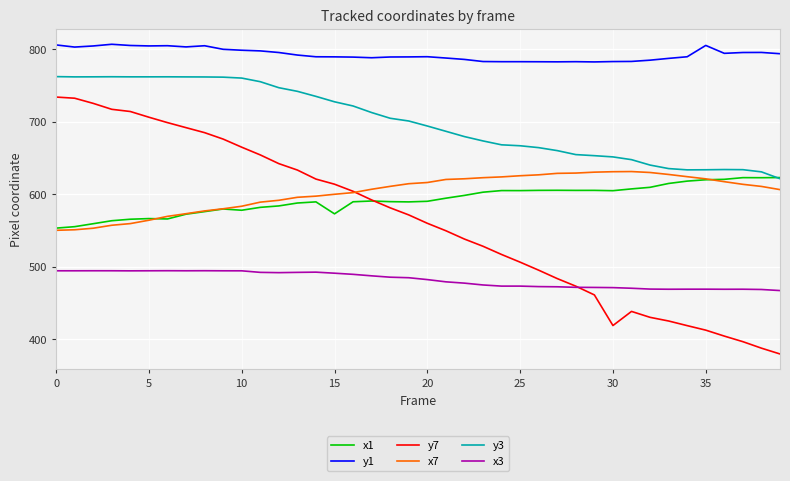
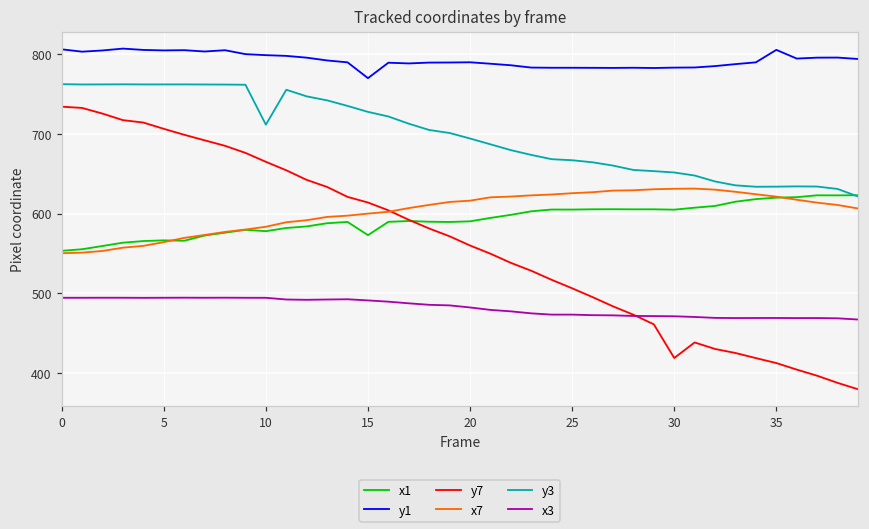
  {
    "x1": {
      "10": 580,
      "15": 570,
      "20": 590,
      "25": 610,
      "30": 600
    },
    "y1": {
      "0": 810,
      "5": 800,
      "10": 800,
-     "15": 790,
+     "15": 770,
      "20": 790,
      "25": 780,
      "30": 780,
      "35": 810
    },
    "y7": {
      "0": 730,
      "5": 710,
      "10": 660,
      "15": 610,
      "20": 560,
      "25": 510,
      "30": 420,
      "35": 410
    },
    "x7": {
      "10": 580,
      "15": 600,
      "20": 620,
      "25": 630,
      "30": 630
    },
    "y3": {
      "0": 760,
      "5": 760,
-     "10": 760,
+     "10": 710,
      "15": 730,
      "20": 690,
      "25": 670,
      "30": 650,
      "35": 630
    },
    "x3": {
      "0": 490,
      "5": 490,
      "10": 490,
      "15": 490,
      "20": 480,
      "25": 470,
      "30": 470,
      "35": 470
    }
  }
